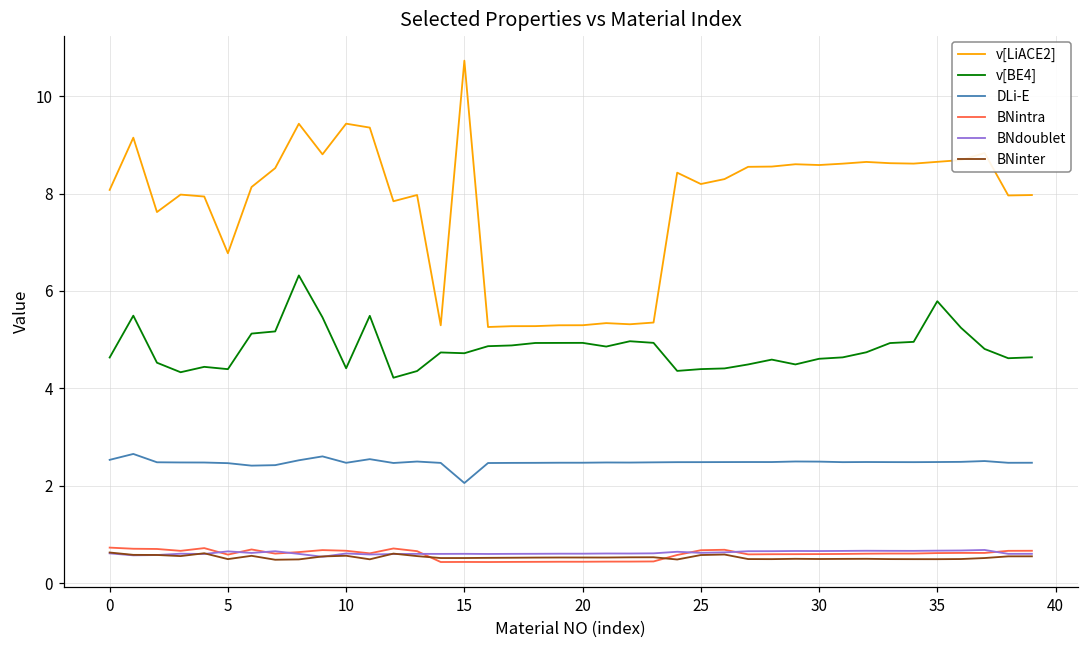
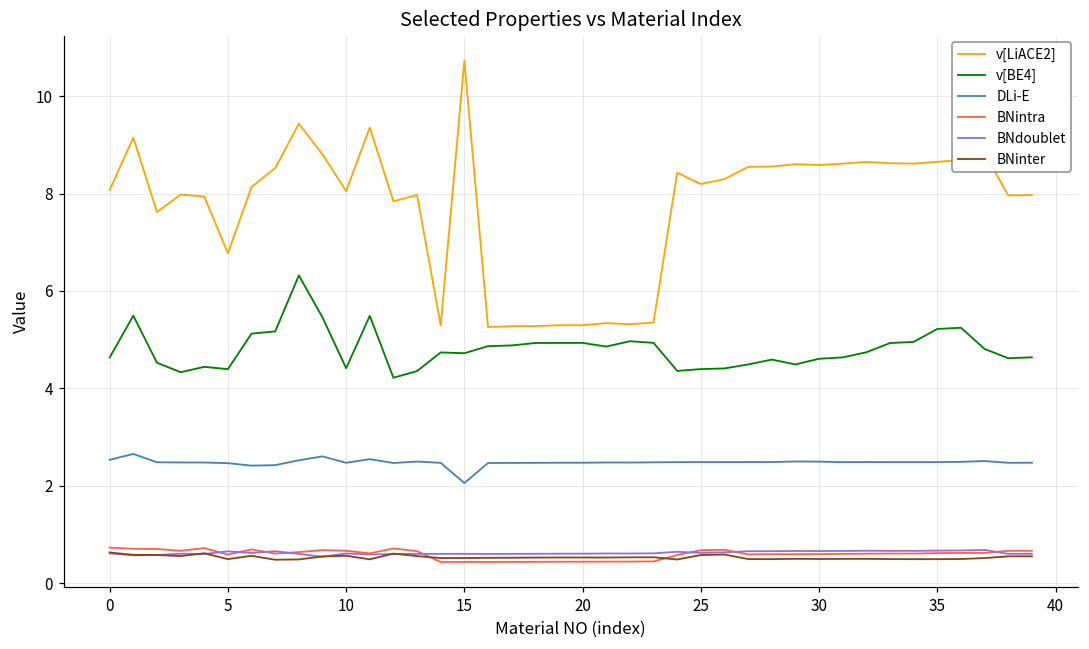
  {
    "v[LiACE2]": {
      "0": 8.1,
      "5": 6.8,
-     "10": 9.4,
+     "10": 8.1,
      "15": 10.7,
      "20": 5.3,
      "25": 8.2,
      "30": 8.6,
      "35": 8.7
    },
    "v[BE4]": {
      "0": 4.6,
      "5": 4.4,
      "10": 4.4,
      "15": 4.7,
      "20": 4.9,
      "25": 4.4,
      "30": 4.6,
-     "35": 5.8
+     "35": 5.2
    },
    "DLi-E": {
      "0": 2.5,
      "5": 2.5,
      "10": 2.5,
      "15": 2.1,
      "20": 2.5,
      "25": 2.5,
      "30": 2.5,
      "35": 2.5
    },
    "BNintra": {
      "0": 0.7,
      "5": 0.6,
      "15": 0.4,
      "20": 0.4,
      "30": 0.6
    },
    "BNdoublet": {
      "5": 0.7,
      "15": 0.6,
      "20": 0.6,
      "30": 0.7
    },
    "BNinter": {
      "5": 0.5,
      "15": 0.5,
      "20": 0.5,
      "30": 0.5,
      "35": 0.5
    }
  }
